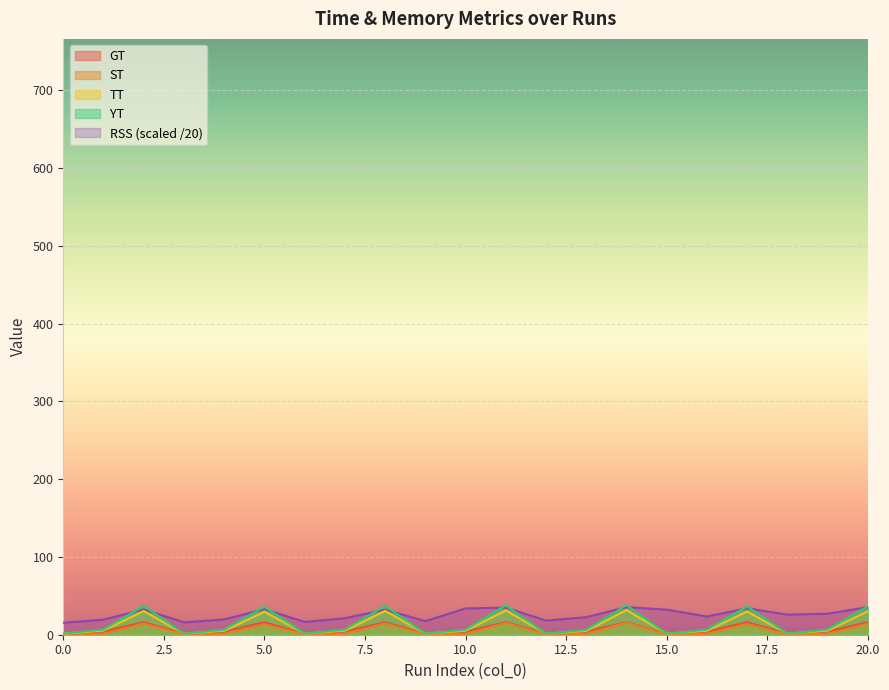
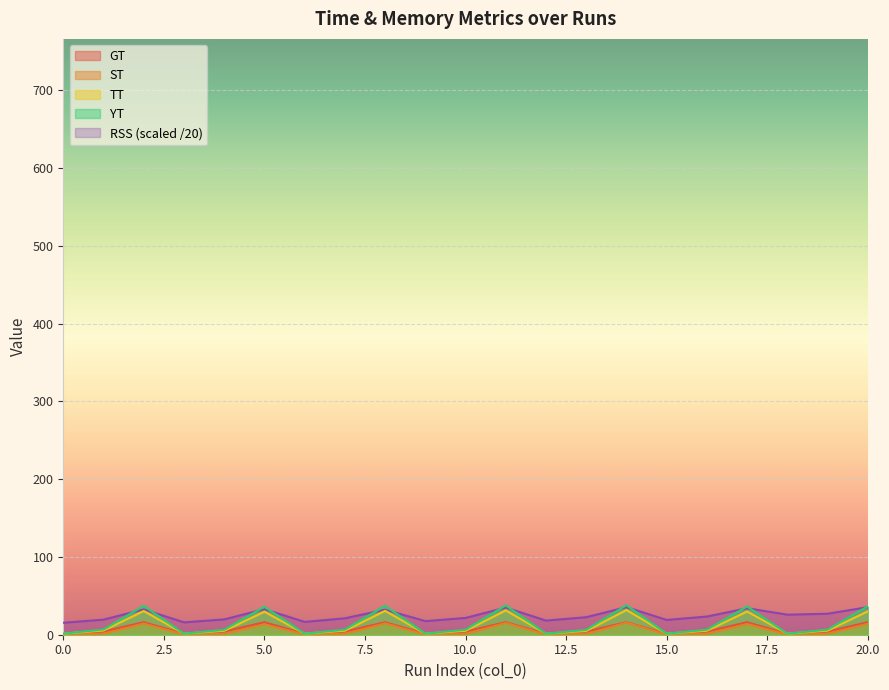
  {
    "RSS (scaled /20)": {
      "0.0": 20,
-     "10.0": 30,
-     "15.0": 30
+     "10.0": 20,
+     "15.0": 20
    }
  }
